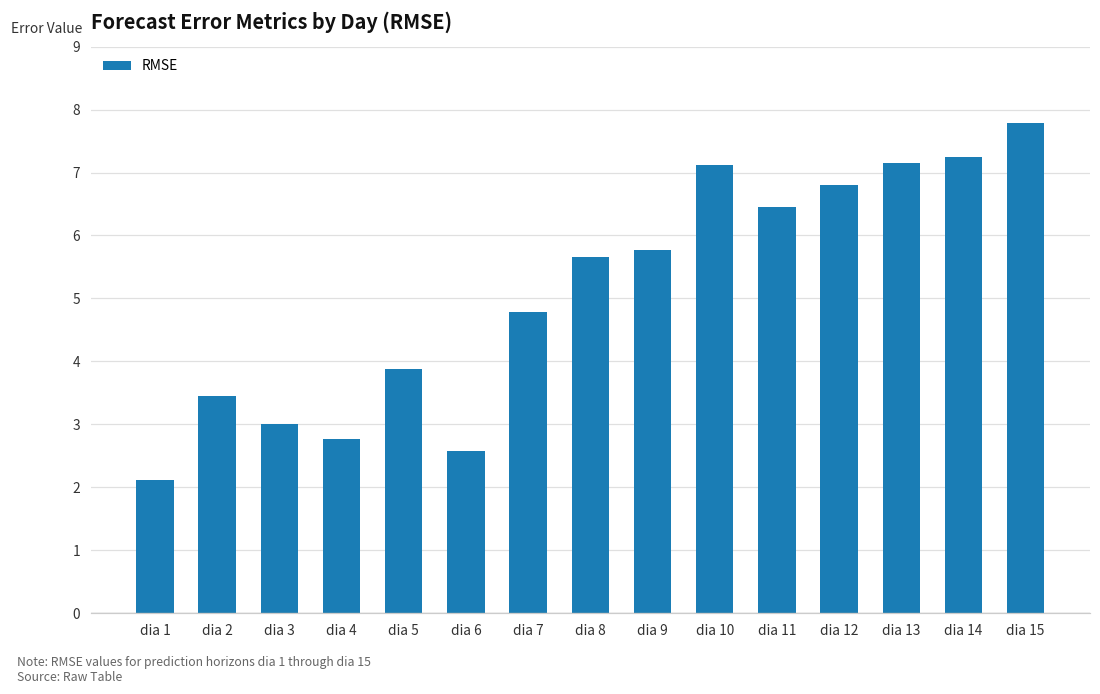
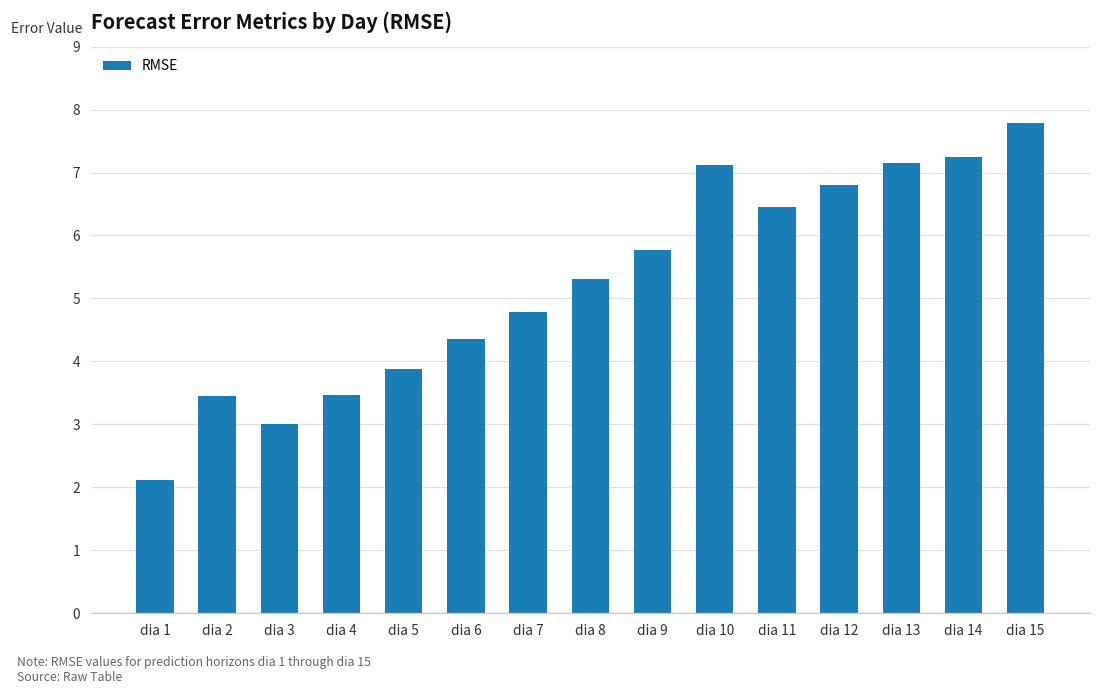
  {
    "dia 1": 2.1,
    "dia 2": 3.4,
    "dia 3": 3.0,
-   "dia 4": 2.8,
+   "dia 4": 3.5,
    "dia 5": 3.9,
-   "dia 6": 2.6,
+   "dia 6": 4.3,
    "dia 7": 4.8,
-   "dia 8": 5.7,
+   "dia 8": 5.3,
    "dia 9": 5.8,
    "dia 10": 7.1,
    "dia 11": 6.5,
    "dia 12": 6.8,
    "dia 13": 7.2,
    "dia 14": 7.3,
    "dia 15": 7.8
  }
